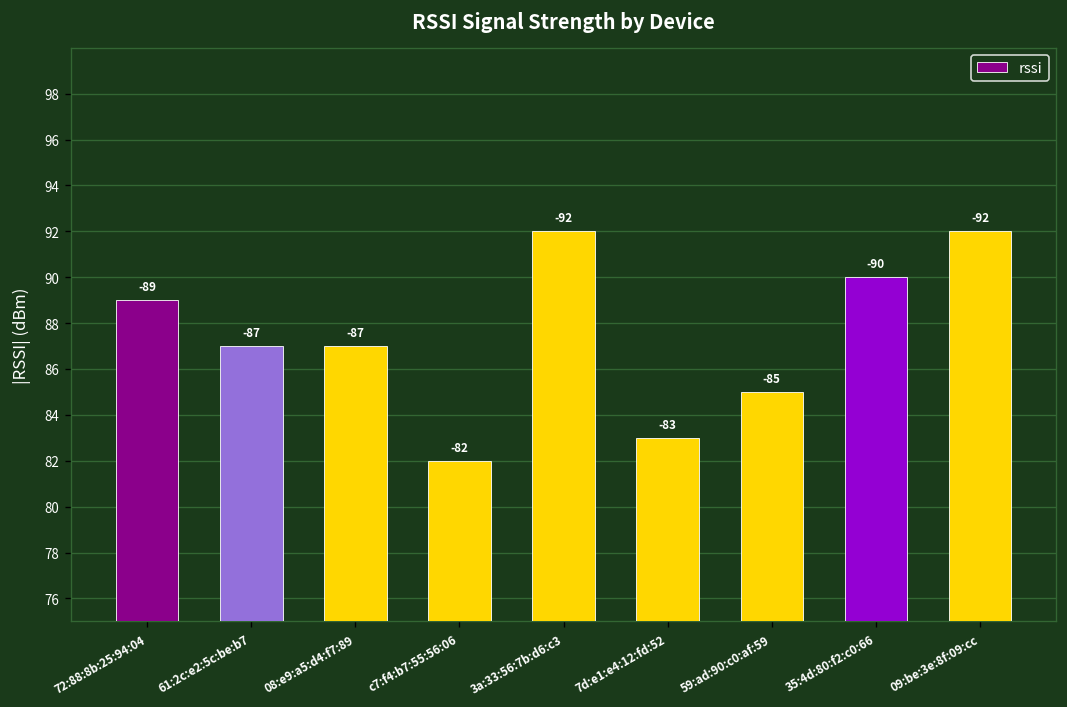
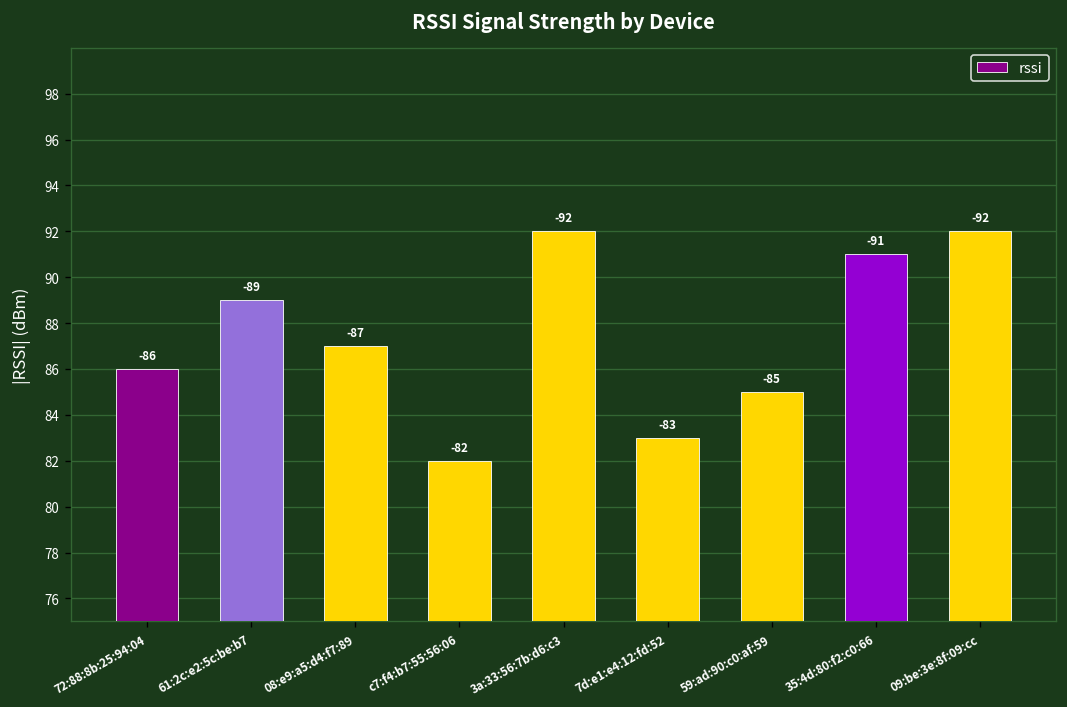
  {
-   "72:88:8b:25:94:04": -89,
-   "61:2c:e2:5c:be:b7": -87,
-   "35:4d:80:f2:c0:66": -90
+   "72:88:8b:25:94:04": -86,
+   "61:2c:e2:5c:be:b7": -89,
+   "35:4d:80:f2:c0:66": -91
  }
